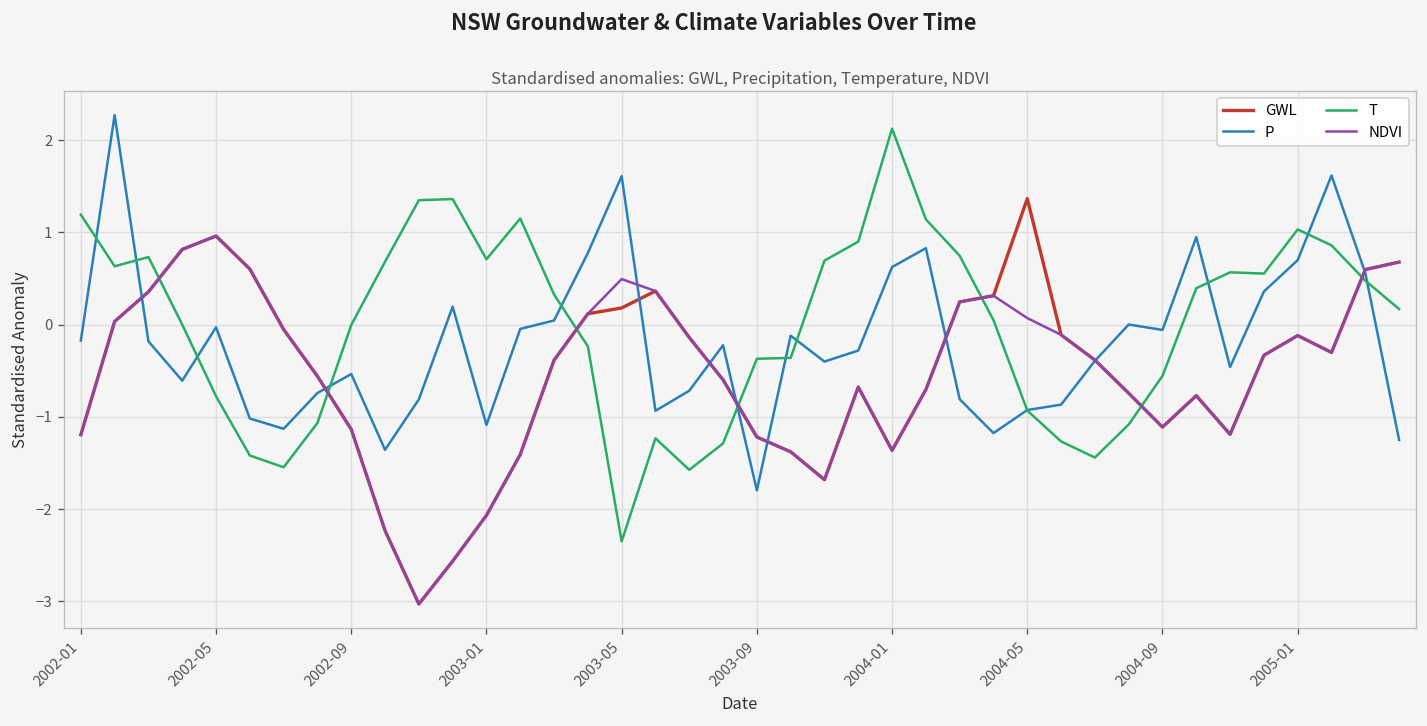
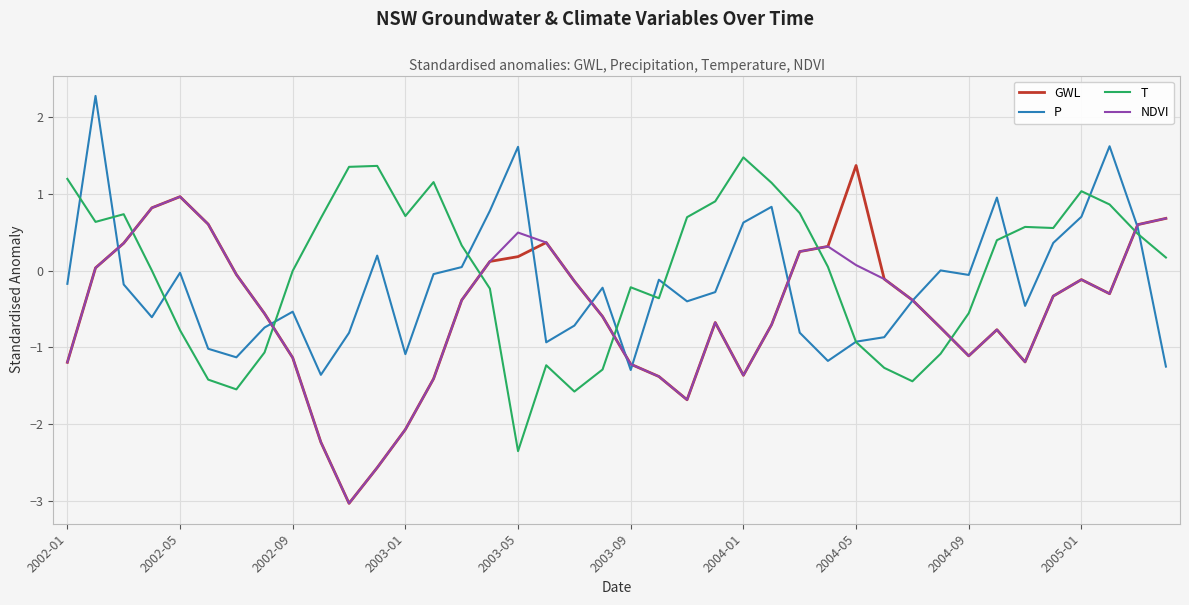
  {
    "GWL": {
      "2003-05": 0.2,
      "2004-05": 1.4
    },
    "P": {
      "2002-01": -0.2,
      "2002-05": 0.0,
      "2002-09": -0.5,
      "2003-01": -1.1,
      "2003-05": 1.6,
-     "2003-09": -1.8,
+     "2003-09": -1.3,
      "2004-01": 0.6,
      "2004-09": -0.1,
      "2005-01": 0.7
    },
    "T": {
      "2002-01": 1.2,
      "2002-05": -0.8,
      "2002-09": 0.0,
      "2003-01": 0.7,
      "2003-05": -2.3,
-     "2003-09": -0.4,
-     "2004-01": 2.1,
+     "2003-09": -0.2,
+     "2004-01": 1.5,
      "2004-09": -0.6,
      "2005-01": 1.0
    },
    "NDVI": {
      "2003-05": 0.5,
      "2004-05": 0.1
    }
  }
